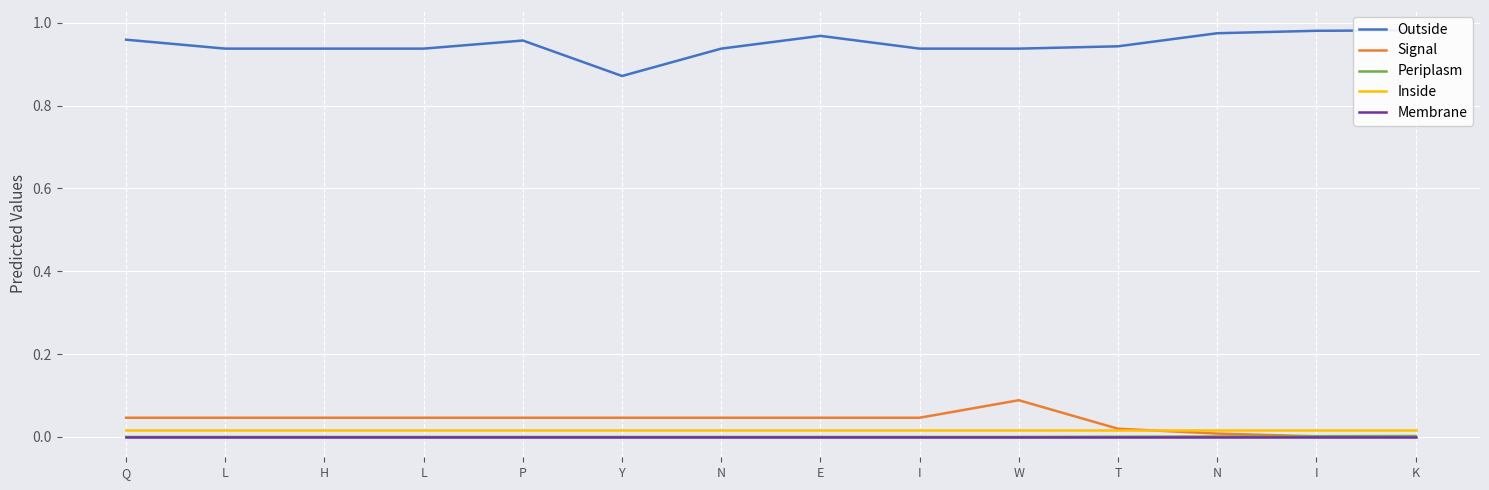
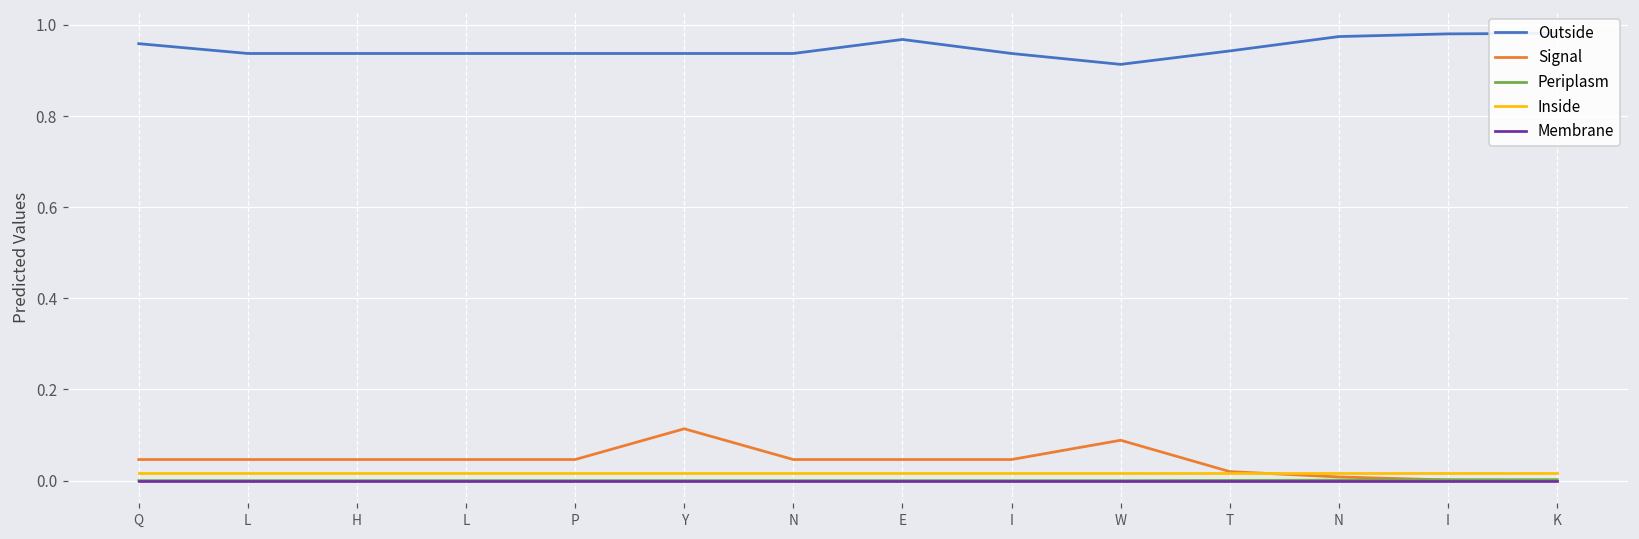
  {
    "Outside": {
      "Q": 0.96,
      "H": 0.94,
-     "P": 0.96,
-     "Y": 0.87,
+     "P": 0.94,
+     "Y": 0.94,
      "E": 0.97,
-     "W": 0.94,
+     "W": 0.91,
      "T": 0.94
    },
    "Signal": {
      "Q": 0.05,
      "H": 0.05,
      "P": 0.05,
-     "Y": 0.05,
+     "Y": 0.11,
      "E": 0.05,
      "W": 0.09
    },
    "Inside": {
      "Q": 0.02,
      "H": 0.02,
      "P": 0.02,
      "Y": 0.02,
      "E": 0.02,
      "W": 0.02,
      "K": 0.02
    }
  }
